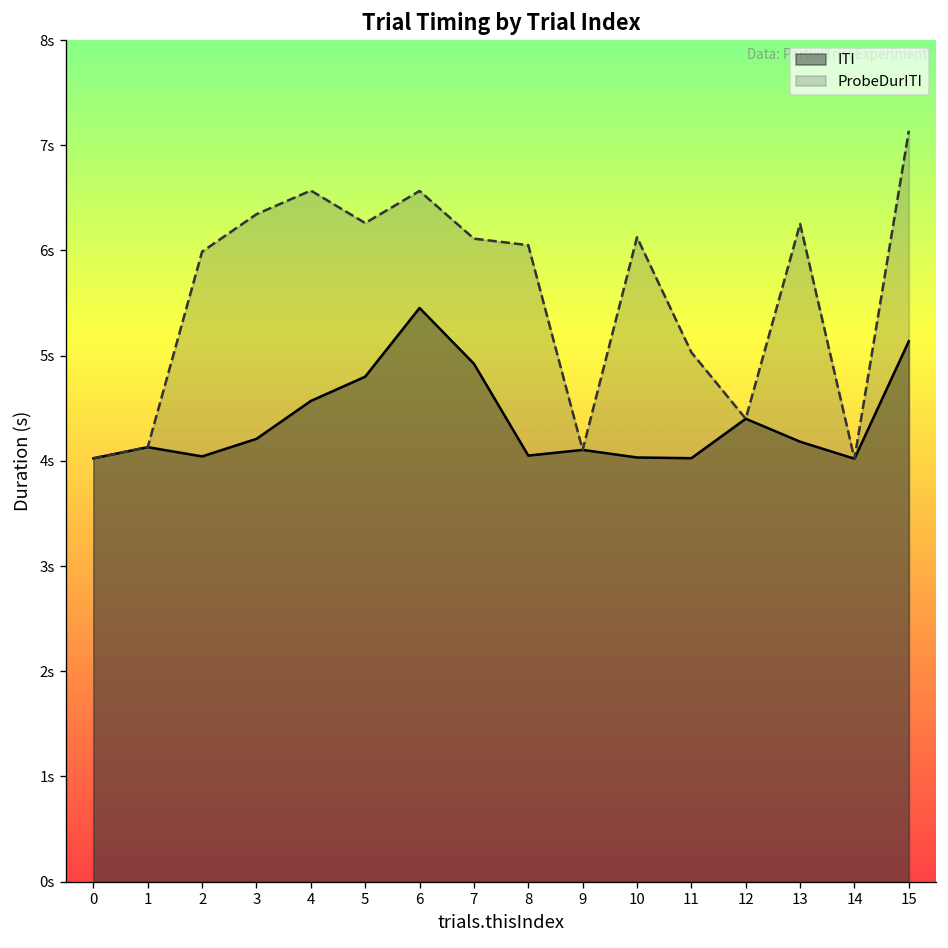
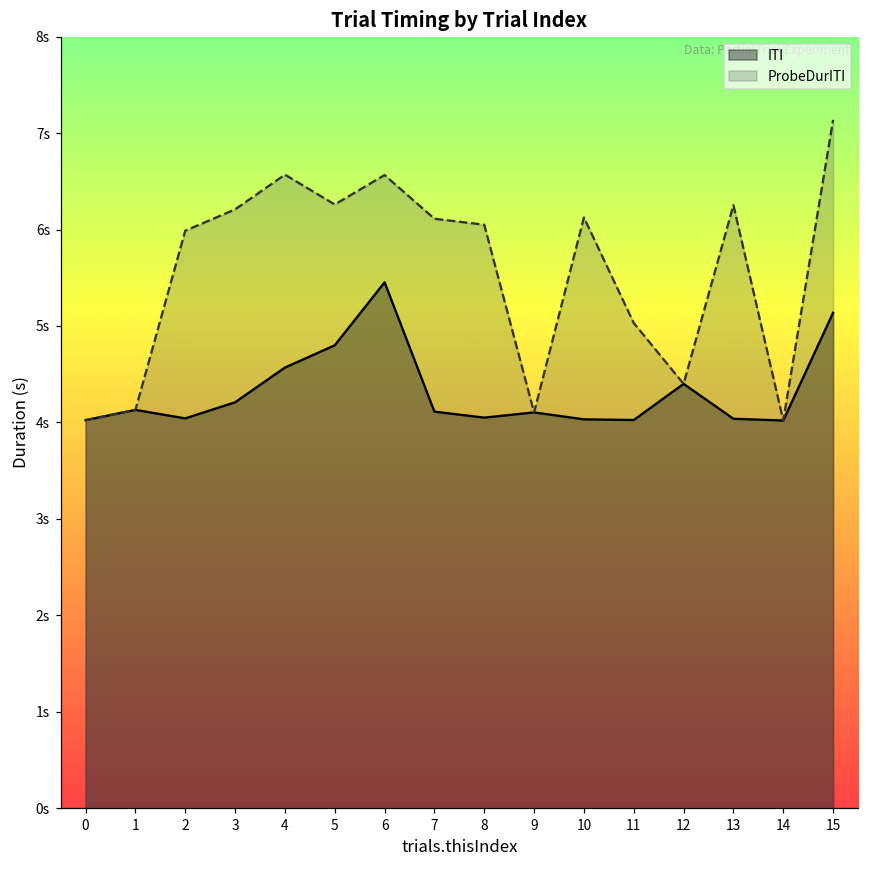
  {
    "ITI": {
      "2": "4.0s",
      "3": "4.2s",
      "4": "4.6s",
      "5": "4.8s",
      "6": "5.5s",
-     "7": "4.9s",
+     "7": "4.1s",
      "8": "4.1s",
      "10": "4.0s",
      "11": "4.0s",
-     "13": "4.2s",
+     "13": "4.0s",
      "15": "5.1s"
    },
    "ProbeDurITI": {
      "2": "6.0s",
-     "3": "6.3s",
+     "3": "6.2s",
      "4": "6.6s",
      "5": "6.3s",
      "6": "6.6s",
      "7": "6.1s",
      "8": "6.1s",
      "10": "6.1s",
      "11": "5.0s",
      "13": "6.3s",
      "15": "7.1s"
    }
  }
